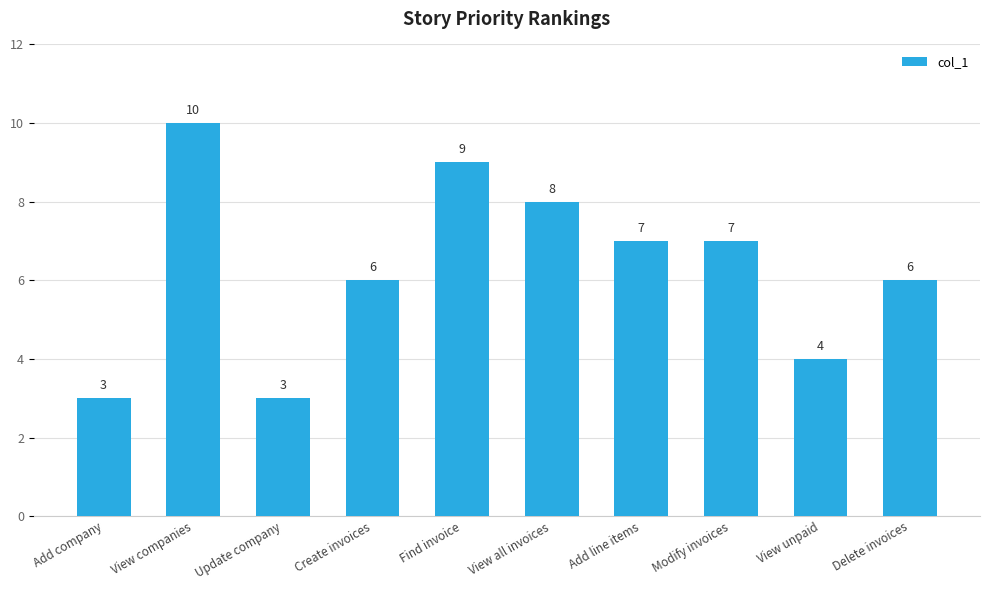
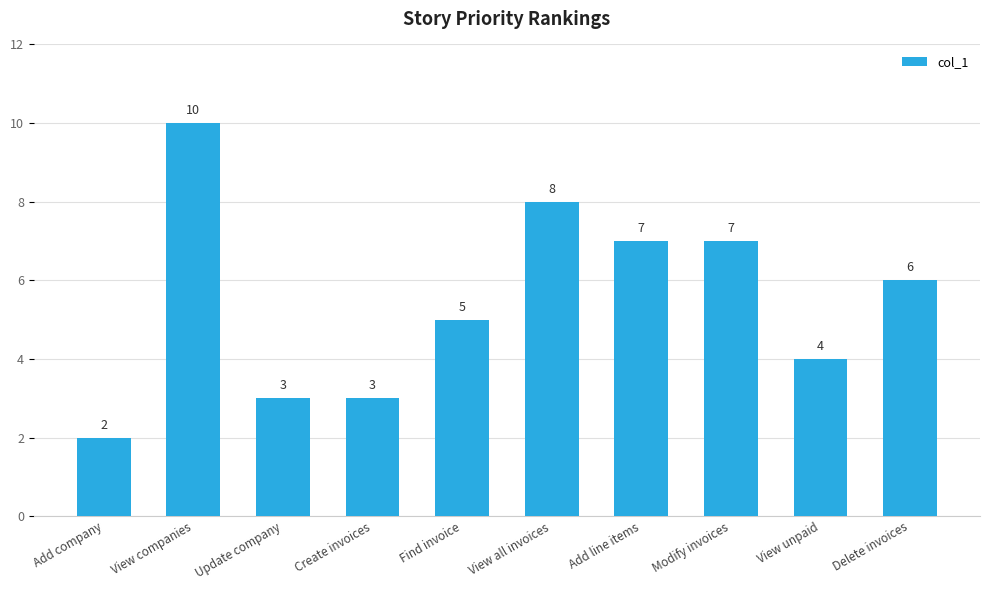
  {
-   "Add company": 3,
+   "Add company": 2,
    "View companies": 10,
    "Update company": 3,
-   "Create invoices": 6,
-   "Find invoice": 9,
+   "Create invoices": 3,
+   "Find invoice": 5,
    "View all invoices": 8,
    "Add line items": 7,
    "Modify invoices": 7,
    "View unpaid": 4,
    "Delete invoices": 6
  }
